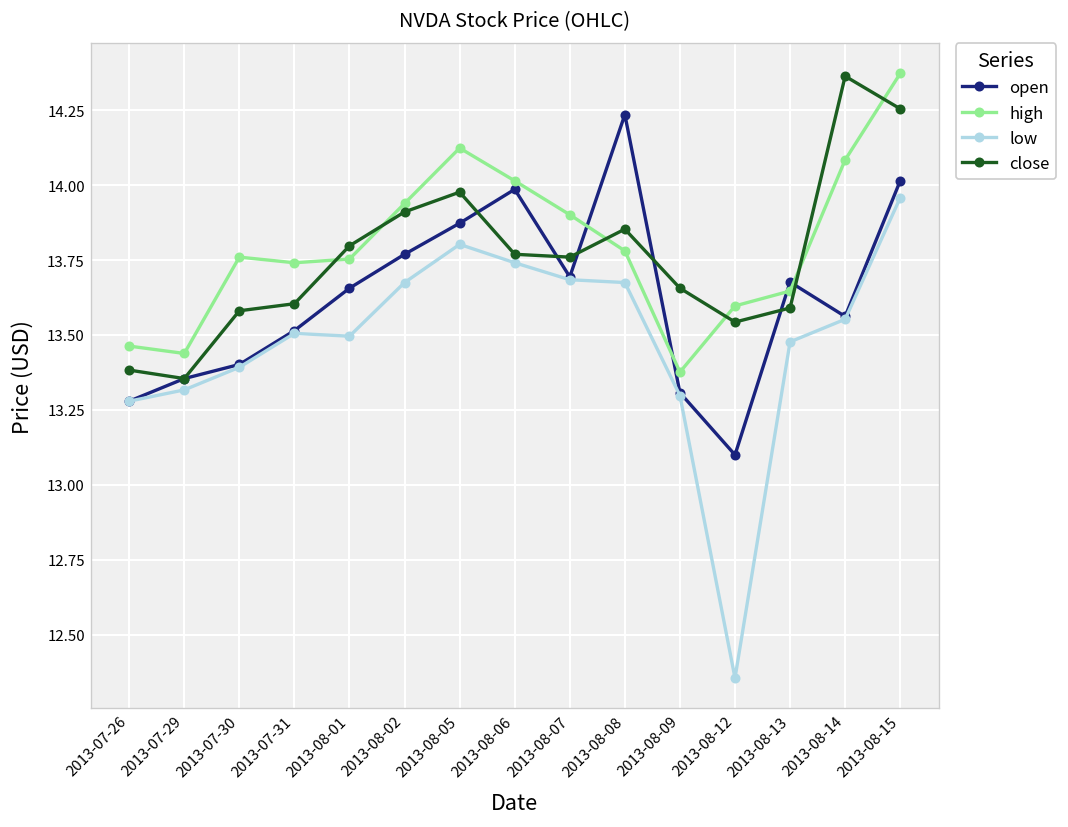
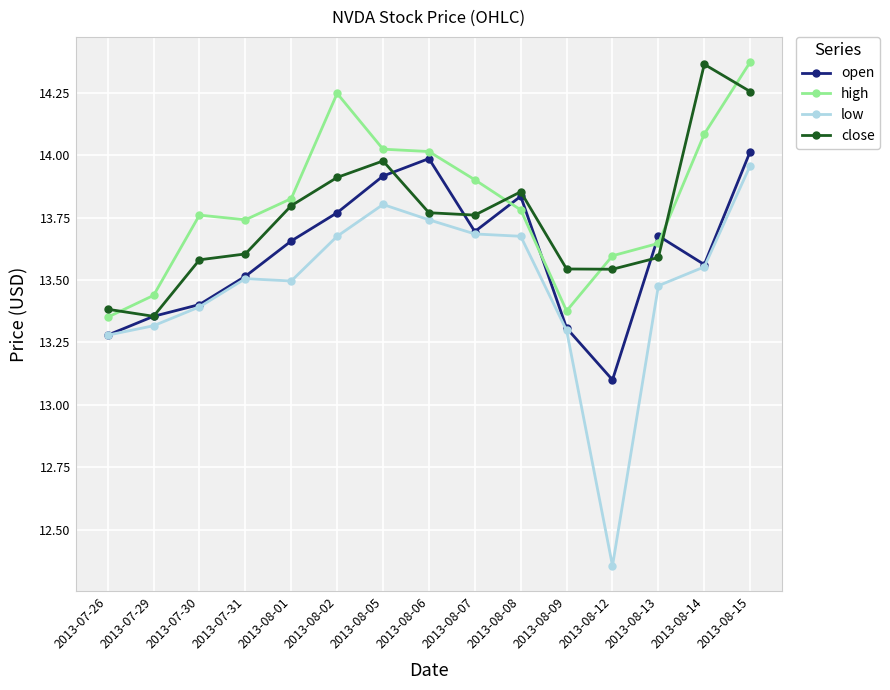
  {
    "open": {
      "2013-08-01": 13.66,
      "2013-08-02": 13.77,
-     "2013-08-05": 13.87,
+     "2013-08-05": 13.92,
      "2013-08-06": 13.99,
-     "2013-08-08": 14.24,
+     "2013-08-08": 13.84,
      "2013-08-12": 13.10,
      "2013-08-13": 13.68,
      "2013-08-15": 14.01
    },
    "high": {
-     "2013-07-26": 13.46,
+     "2013-07-26": 13.35,
      "2013-07-29": 13.44,
      "2013-07-30": 13.76,
      "2013-07-31": 13.74,
-     "2013-08-01": 13.75,
-     "2013-08-02": 13.94,
-     "2013-08-05": 14.12,
+     "2013-08-01": 13.83,
+     "2013-08-02": 14.25,
+     "2013-08-05": 14.02,
      "2013-08-06": 14.01,
      "2013-08-07": 13.90,
      "2013-08-08": 13.78,
      "2013-08-09": 13.38,
      "2013-08-12": 13.60,
      "2013-08-13": 13.65,
      "2013-08-14": 14.08,
      "2013-08-15": 14.37
    },
    "low": {
      "2013-07-29": 13.32,
      "2013-08-01": 13.50,
      "2013-08-02": 13.68,
      "2013-08-05": 13.80,
      "2013-08-06": 13.74,
      "2013-08-08": 13.68,
      "2013-08-12": 12.36,
      "2013-08-13": 13.48,
      "2013-08-15": 13.96
    },
    "close": {
      "2013-07-26": 13.38,
      "2013-07-30": 13.58,
      "2013-07-31": 13.60,
      "2013-08-01": 13.80,
      "2013-08-02": 13.91,
      "2013-08-05": 13.98,
      "2013-08-06": 13.77,
      "2013-08-07": 13.76,
      "2013-08-08": 13.85,
-     "2013-08-09": 13.66,
+     "2013-08-09": 13.54,
      "2013-08-12": 13.54,
      "2013-08-13": 13.59,
      "2013-08-14": 14.36,
      "2013-08-15": 14.25
    }
  }
